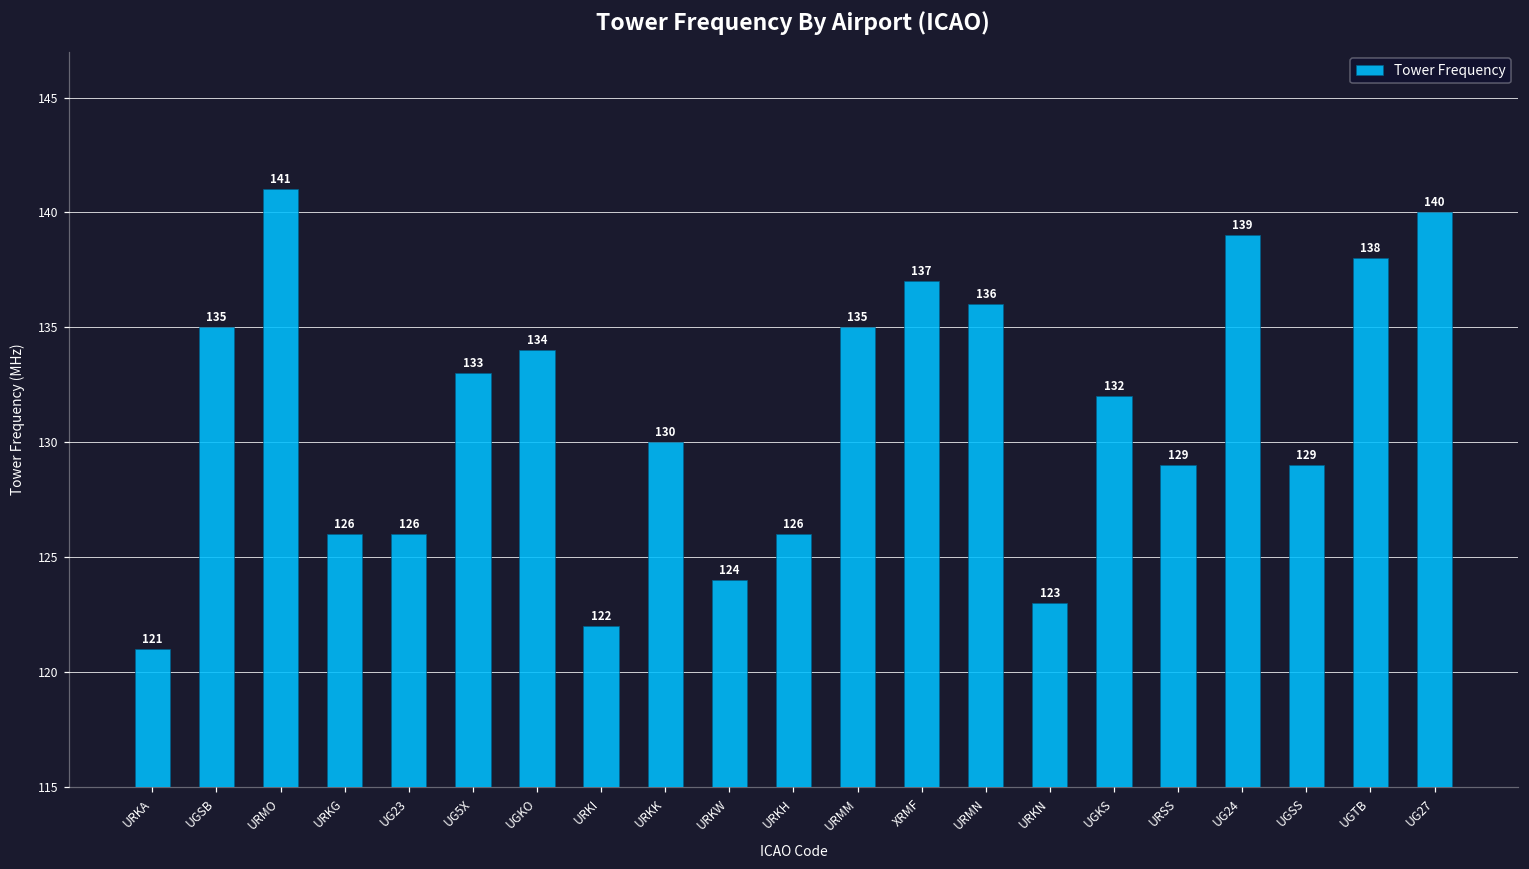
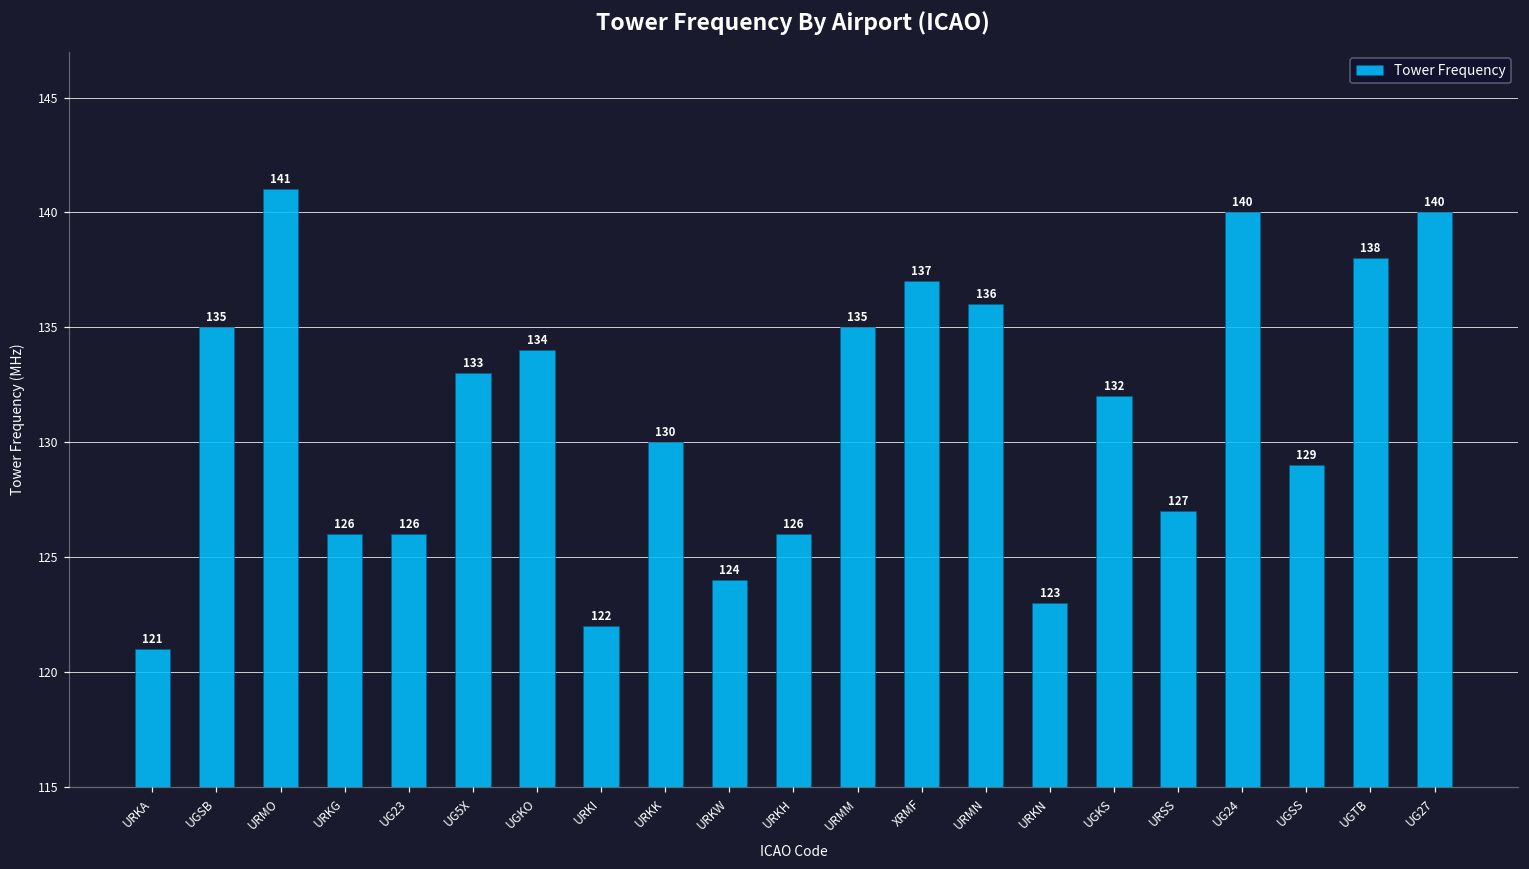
  {
    "URKA": 121,
    "UGSB": 135,
    "URMO": 141,
    "URKG": 126,
    "UG23": 126,
    "UG5X": 133,
    "UGKO": 134,
    "URKI": 122,
    "URKK": 130,
    "URKW": 124,
    "URKH": 126,
    "URMM": 135,
    "XRMF": 137,
    "URMN": 136,
    "URKN": 123,
    "UGKS": 132,
-   "URSS": 129,
-   "UG24": 139,
+   "URSS": 127,
+   "UG24": 140,
    "UGSS": 129,
    "UGTB": 138,
    "UG27": 140
  }
